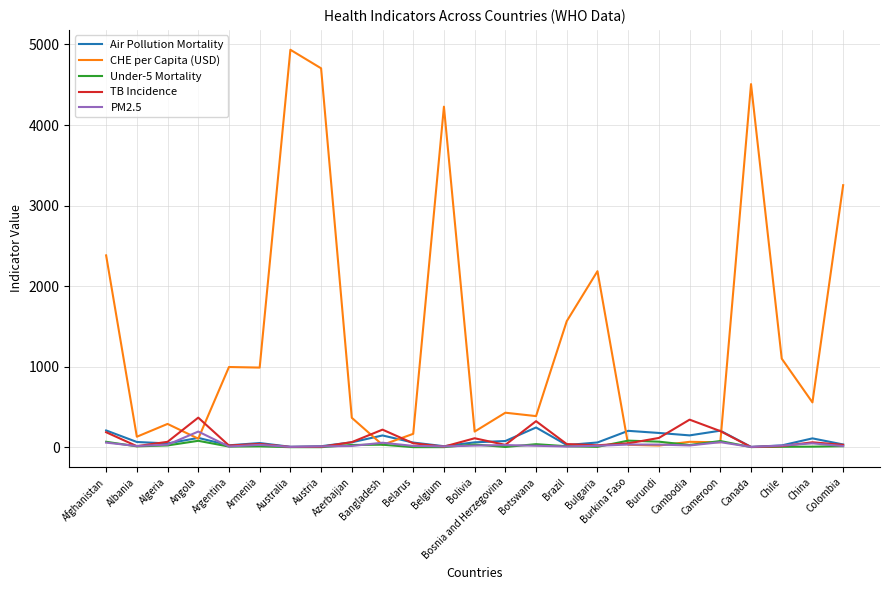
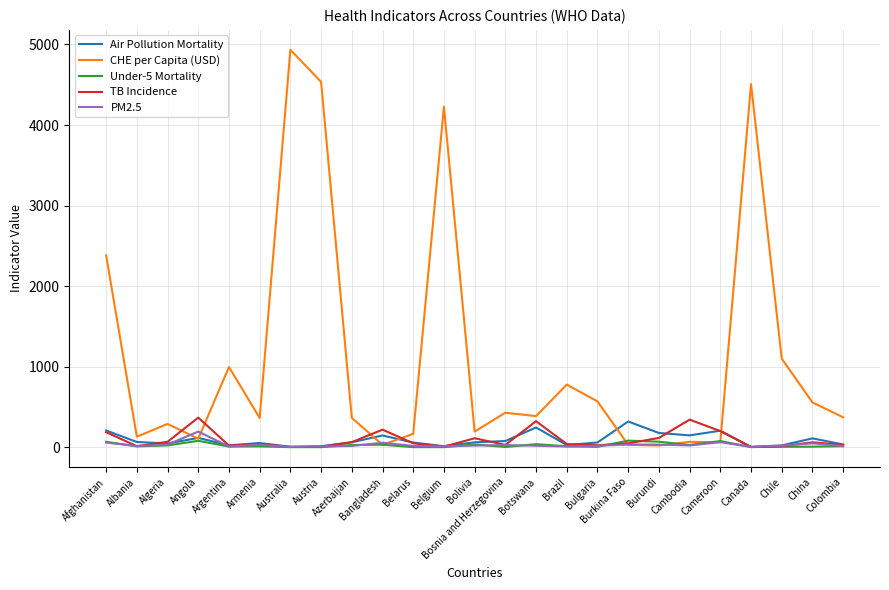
  {
    "Air Pollution Mortality": {
      "Albania": 100,
      "Bangladesh": 100,
      "Bosnia and Herzegovina": 100,
      "Botswana": 200,
      "Bulgaria": 100,
-     "Burkina Faso": 200,
+     "Burkina Faso": 300,
      "Burundi": 200,
      "Cambodia": 100,
      "China": 100
    },
    "CHE per Capita (USD)": {
      "Afghanistan": 2400,
      "Albania": 100,
      "Algeria": 300,
      "Argentina": 1000,
-     "Armenia": 1000,
+     "Armenia": 400,
      "Australia": 4900,
-     "Austria": 4700,
+     "Austria": 4500,
      "Azerbaijan": 400,
      "Belarus": 200,
      "Belgium": 4200,
      "Bolivia": 200,
      "Bosnia and Herzegovina": 400,
      "Botswana": 400,
-     "Brazil": 1600,
-     "Bulgaria": 2200,
+     "Brazil": 800,
+     "Bulgaria": 600,
      "Cambodia": 100,
      "Canada": 4500,
      "Chile": 1100,
      "China": 600,
-     "Colombia": 3300
+     "Colombia": 400
    },
    "Under-5 Mortality": {
      "Burkina Faso": 100,
      "Burundi": 100,
      "China": 0
    },
    "TB Incidence": {
      "Angola": 400,
      "Bangladesh": 200,
      "Bolivia": 100,
      "Botswana": 300,
      "Burundi": 100,
      "Cambodia": 300
    },
    "PM2.5": {
      "Angola": 200
    }
  }
